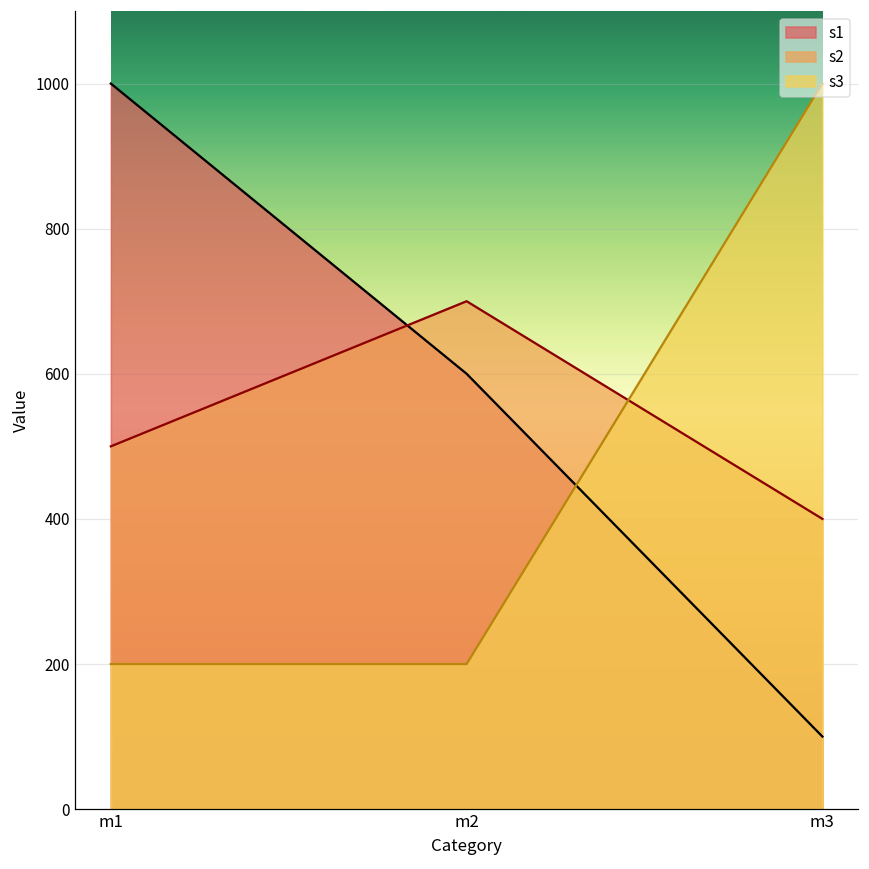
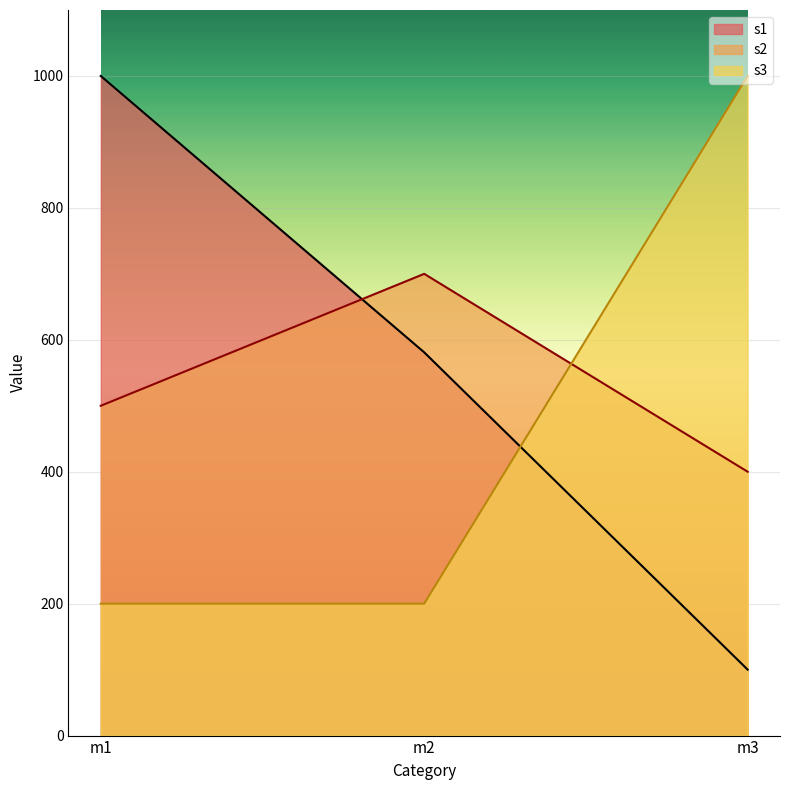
  {
    "s1": {
      "m1": 1000,
-     "m2": 600,
+     "m2": 580,
      "m3": 100
    }
  }
